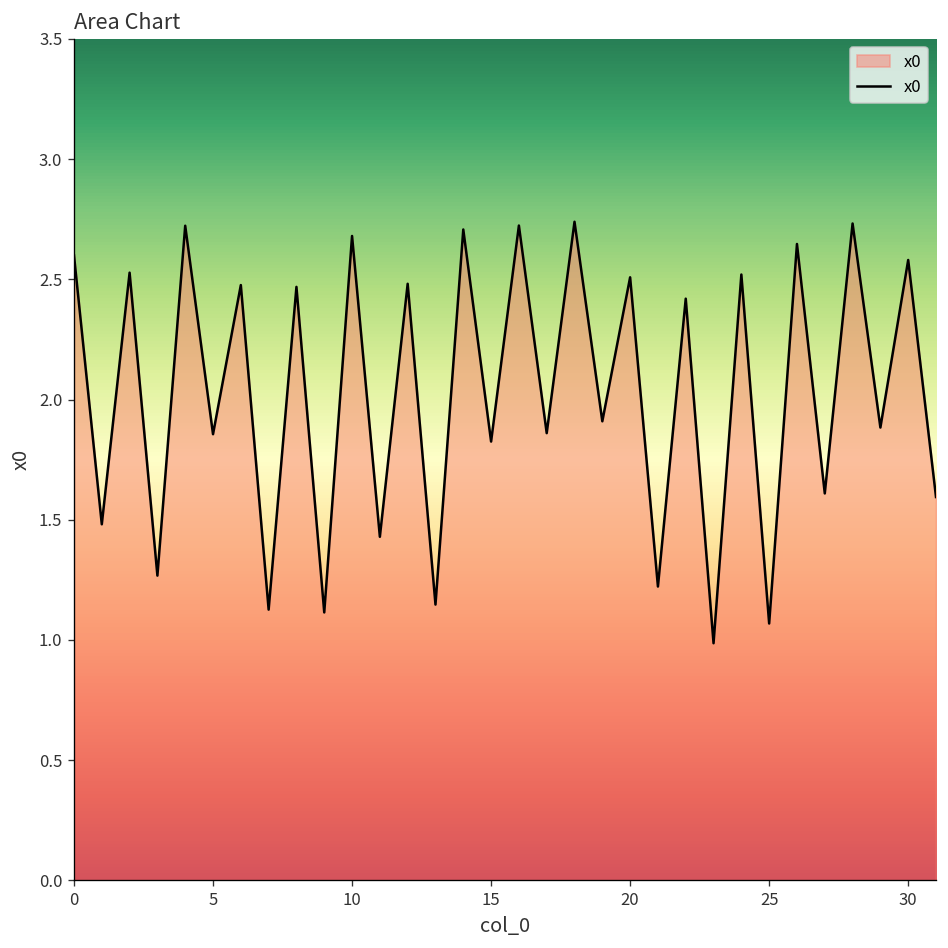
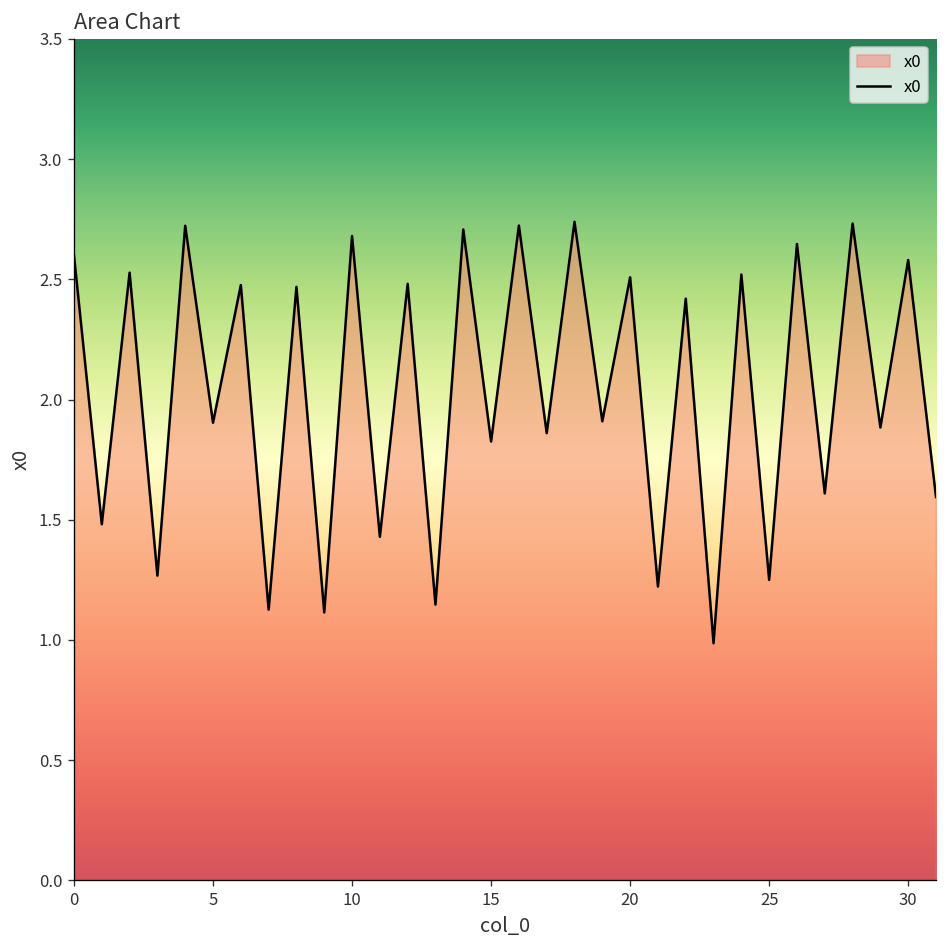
  {
    "0": 2.60,
-   "5": 1.86,
+   "5": 1.90,
    "10": 2.68,
    "15": 1.83,
    "20": 2.51,
-   "25": 1.07,
+   "25": 1.25,
    "30": 2.58
  }
